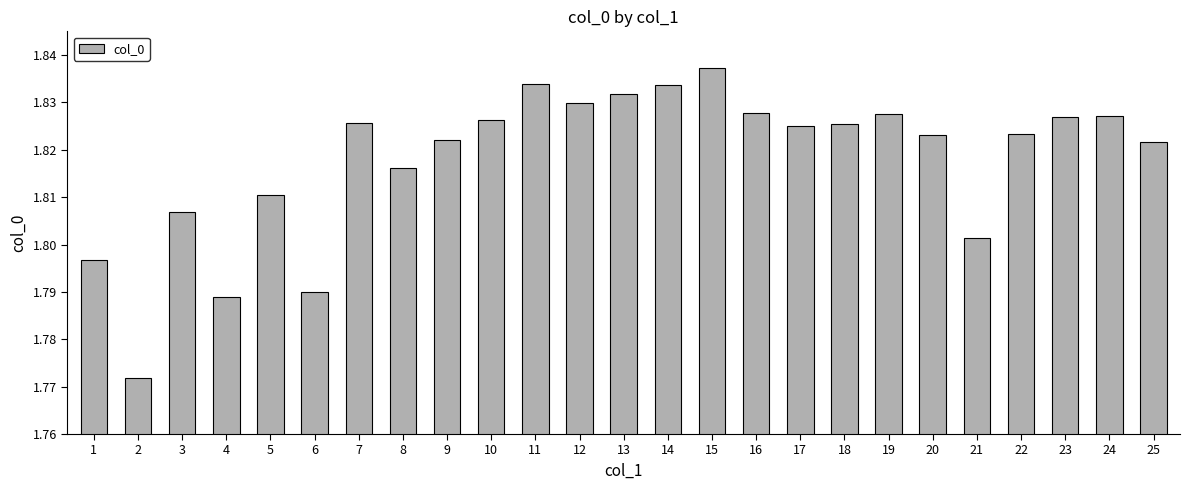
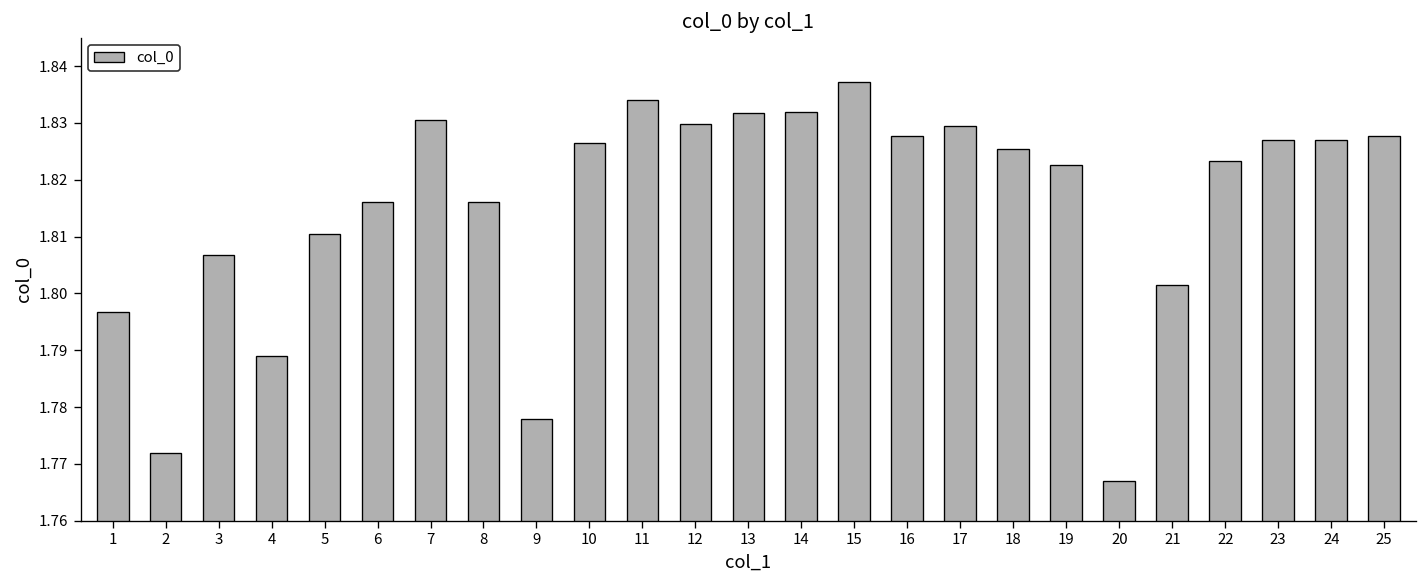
  {
    "1": 1.797,
    "2": 1.772,
    "3": 1.807,
    "4": 1.789,
    "5": 1.810,
-   "6": 1.790,
-   "7": 1.826,
+   "6": 1.816,
+   "7": 1.831,
    "8": 1.816,
-   "9": 1.822,
+   "9": 1.778,
    "10": 1.826,
    "11": 1.834,
    "12": 1.830,
    "13": 1.832,
-   "14": 1.834,
+   "14": 1.832,
    "15": 1.837,
    "16": 1.828,
-   "17": 1.825,
+   "17": 1.829,
    "18": 1.825,
-   "19": 1.828,
-   "20": 1.823,
+   "19": 1.823,
+   "20": 1.767,
    "21": 1.801,
    "22": 1.823,
    "23": 1.827,
    "24": 1.827,
-   "25": 1.822
+   "25": 1.828
  }
